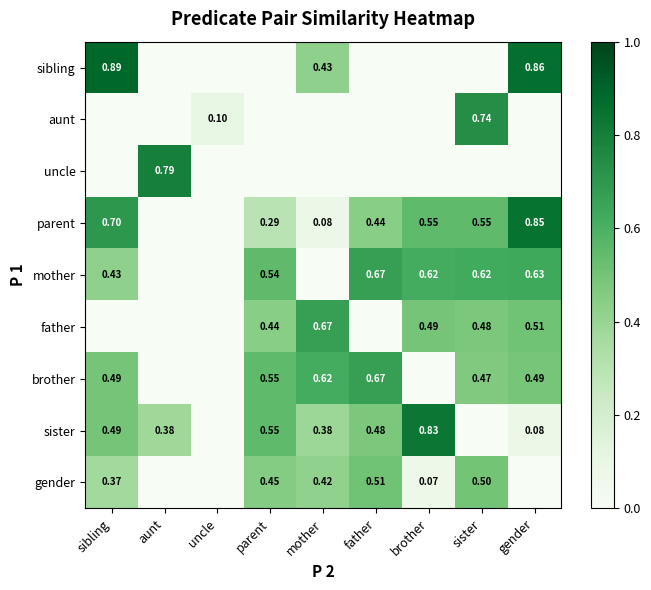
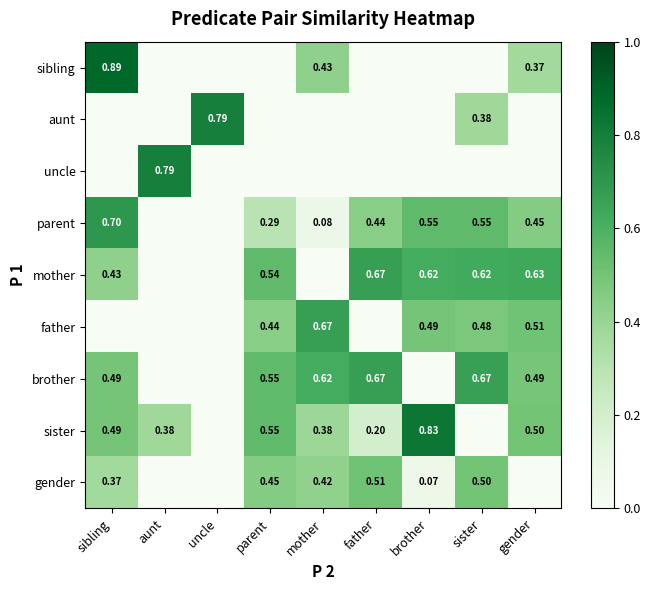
  {
    "sibling": {
      "sibling": 0.89,
      "mother": 0.43,
-     "gender": 0.86
+     "gender": 0.37
    },
    "aunt": {
-     "uncle": 0.10,
-     "sister": 0.74
+     "uncle": 0.79,
+     "sister": 0.38
    },
    "uncle": {
      "aunt": 0.79
    },
    "parent": {
      "sibling": 0.70,
      "parent": 0.29,
      "mother": 0.08,
      "father": 0.44,
      "brother": 0.55,
      "sister": 0.55,
-     "gender": 0.85
+     "gender": 0.45
    },
    "mother": {
      "sibling": 0.43,
      "parent": 0.54,
      "father": 0.67,
      "brother": 0.62,
      "sister": 0.62,
      "gender": 0.63
    },
    "father": {
      "parent": 0.44,
      "mother": 0.67,
      "brother": 0.49,
      "sister": 0.48,
      "gender": 0.51
    },
    "brother": {
      "sibling": 0.49,
      "parent": 0.55,
      "mother": 0.62,
      "father": 0.67,
-     "sister": 0.47,
+     "sister": 0.67,
      "gender": 0.49
    },
    "sister": {
      "sibling": 0.49,
      "aunt": 0.38,
      "parent": 0.55,
      "mother": 0.38,
-     "father": 0.48,
+     "father": 0.20,
      "brother": 0.83,
-     "gender": 0.08
+     "gender": 0.50
    },
    "gender": {
      "sibling": 0.37,
      "parent": 0.45,
      "mother": 0.42,
      "father": 0.51,
      "brother": 0.07,
      "sister": 0.50
    }
  }
